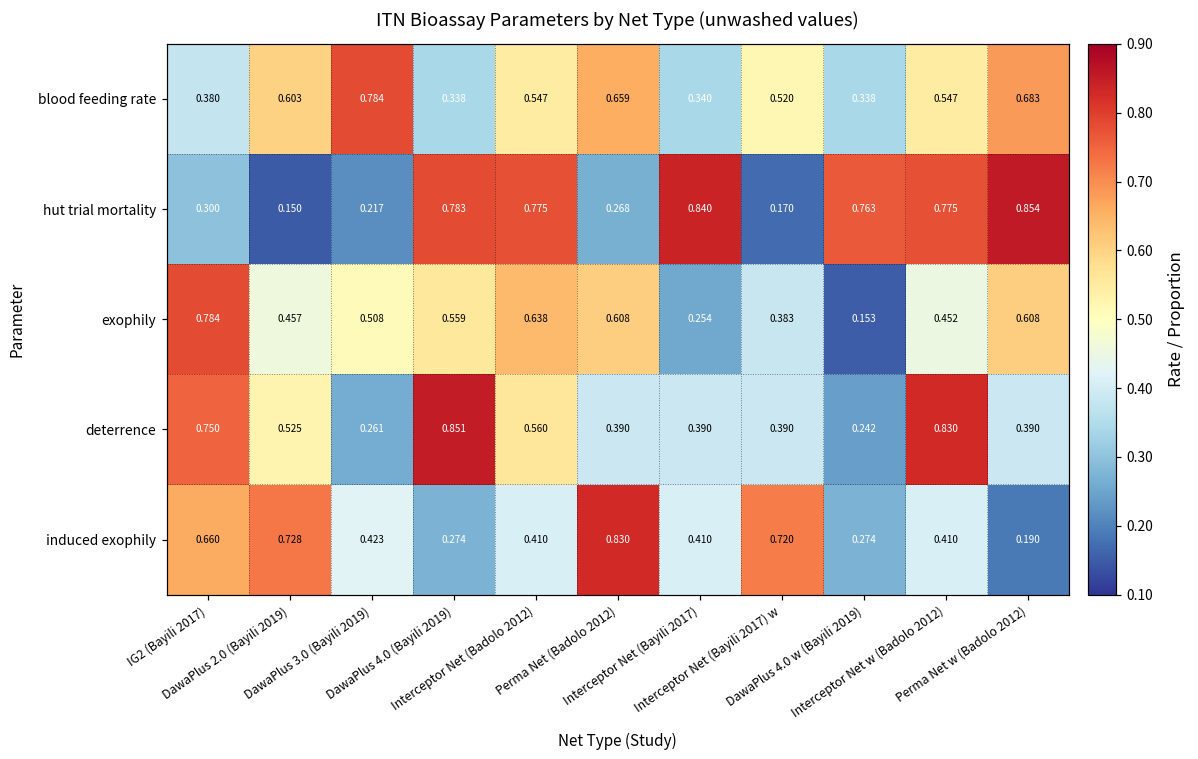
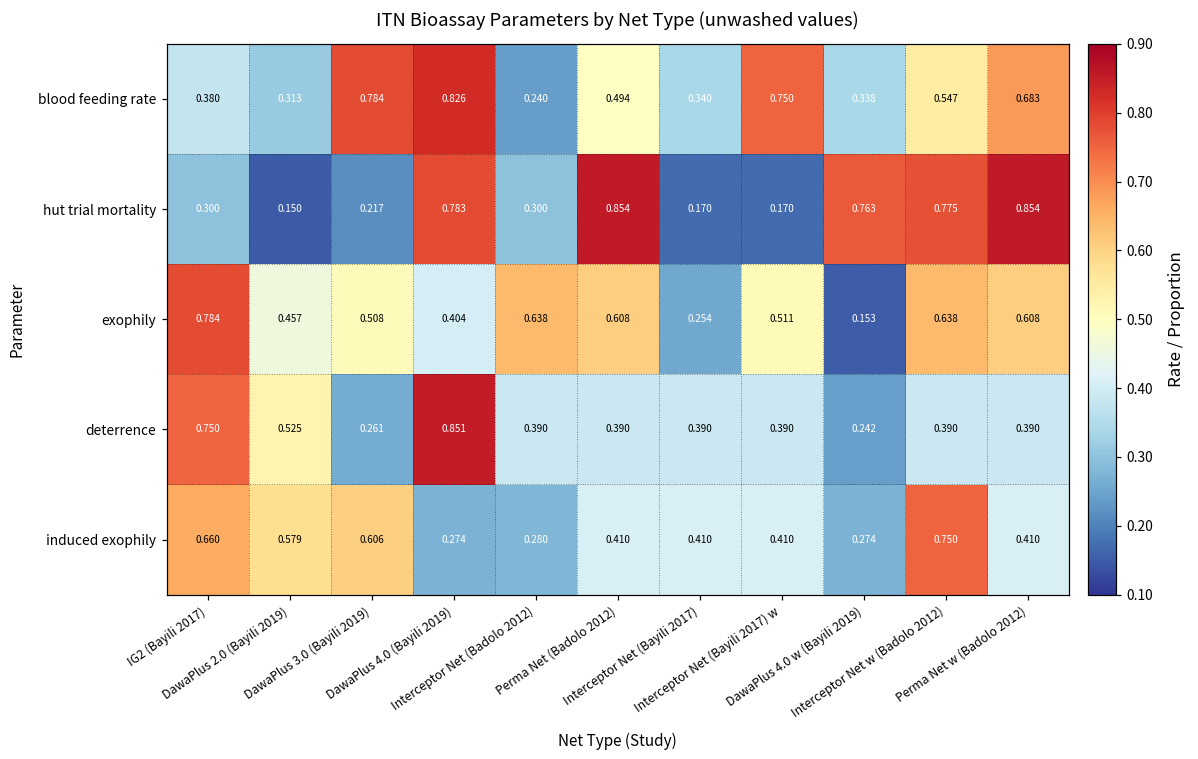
  {
    "blood feeding rate": {
      "IG2 (Bayili 2017)": 0.380,
-     "DawaPlus 2.0 (Bayili 2019)": 0.603,
+     "DawaPlus 2.0 (Bayili 2019)": 0.313,
      "DawaPlus 3.0 (Bayili 2019)": 0.784,
-     "DawaPlus 4.0 (Bayili 2019)": 0.338,
-     "Interceptor Net (Badolo 2012)": 0.547,
-     "Perma Net (Badolo 2012)": 0.659,
+     "DawaPlus 4.0 (Bayili 2019)": 0.826,
+     "Interceptor Net (Badolo 2012)": 0.240,
+     "Perma Net (Badolo 2012)": 0.494,
      "Interceptor Net (Bayili 2017)": 0.340,
-     "Interceptor Net (Bayili 2017) w": 0.520,
+     "Interceptor Net (Bayili 2017) w": 0.750,
      "DawaPlus 4.0 w (Bayili 2019)": 0.338,
      "Interceptor Net w (Badolo 2012)": 0.547,
      "Perma Net w (Badolo 2012)": 0.683
    },
    "hut trial mortality": {
      "IG2 (Bayili 2017)": 0.300,
      "DawaPlus 2.0 (Bayili 2019)": 0.150,
      "DawaPlus 3.0 (Bayili 2019)": 0.217,
      "DawaPlus 4.0 (Bayili 2019)": 0.783,
-     "Interceptor Net (Badolo 2012)": 0.775,
-     "Perma Net (Badolo 2012)": 0.268,
-     "Interceptor Net (Bayili 2017)": 0.840,
+     "Interceptor Net (Badolo 2012)": 0.300,
+     "Perma Net (Badolo 2012)": 0.854,
+     "Interceptor Net (Bayili 2017)": 0.170,
      "Interceptor Net (Bayili 2017) w": 0.170,
      "DawaPlus 4.0 w (Bayili 2019)": 0.763,
      "Interceptor Net w (Badolo 2012)": 0.775,
      "Perma Net w (Badolo 2012)": 0.854
    },
    "exophily": {
      "IG2 (Bayili 2017)": 0.784,
      "DawaPlus 2.0 (Bayili 2019)": 0.457,
      "DawaPlus 3.0 (Bayili 2019)": 0.508,
-     "DawaPlus 4.0 (Bayili 2019)": 0.559,
+     "DawaPlus 4.0 (Bayili 2019)": 0.404,
      "Interceptor Net (Badolo 2012)": 0.638,
      "Perma Net (Badolo 2012)": 0.608,
      "Interceptor Net (Bayili 2017)": 0.254,
-     "Interceptor Net (Bayili 2017) w": 0.383,
+     "Interceptor Net (Bayili 2017) w": 0.511,
      "DawaPlus 4.0 w (Bayili 2019)": 0.153,
-     "Interceptor Net w (Badolo 2012)": 0.452,
+     "Interceptor Net w (Badolo 2012)": 0.638,
      "Perma Net w (Badolo 2012)": 0.608
    },
    "deterrence": {
      "IG2 (Bayili 2017)": 0.750,
      "DawaPlus 2.0 (Bayili 2019)": 0.525,
      "DawaPlus 3.0 (Bayili 2019)": 0.261,
      "DawaPlus 4.0 (Bayili 2019)": 0.851,
-     "Interceptor Net (Badolo 2012)": 0.560,
+     "Interceptor Net (Badolo 2012)": 0.390,
      "Perma Net (Badolo 2012)": 0.390,
      "Interceptor Net (Bayili 2017)": 0.390,
      "Interceptor Net (Bayili 2017) w": 0.390,
      "DawaPlus 4.0 w (Bayili 2019)": 0.242,
-     "Interceptor Net w (Badolo 2012)": 0.830,
+     "Interceptor Net w (Badolo 2012)": 0.390,
      "Perma Net w (Badolo 2012)": 0.390
    },
    "induced exophily": {
      "IG2 (Bayili 2017)": 0.660,
-     "DawaPlus 2.0 (Bayili 2019)": 0.728,
-     "DawaPlus 3.0 (Bayili 2019)": 0.423,
+     "DawaPlus 2.0 (Bayili 2019)": 0.579,
+     "DawaPlus 3.0 (Bayili 2019)": 0.606,
      "DawaPlus 4.0 (Bayili 2019)": 0.274,
-     "Interceptor Net (Badolo 2012)": 0.410,
-     "Perma Net (Badolo 2012)": 0.830,
+     "Interceptor Net (Badolo 2012)": 0.280,
+     "Perma Net (Badolo 2012)": 0.410,
      "Interceptor Net (Bayili 2017)": 0.410,
-     "Interceptor Net (Bayili 2017) w": 0.720,
+     "Interceptor Net (Bayili 2017) w": 0.410,
      "DawaPlus 4.0 w (Bayili 2019)": 0.274,
-     "Interceptor Net w (Badolo 2012)": 0.410,
-     "Perma Net w (Badolo 2012)": 0.190
+     "Interceptor Net w (Badolo 2012)": 0.750,
+     "Perma Net w (Badolo 2012)": 0.410
    }
  }
